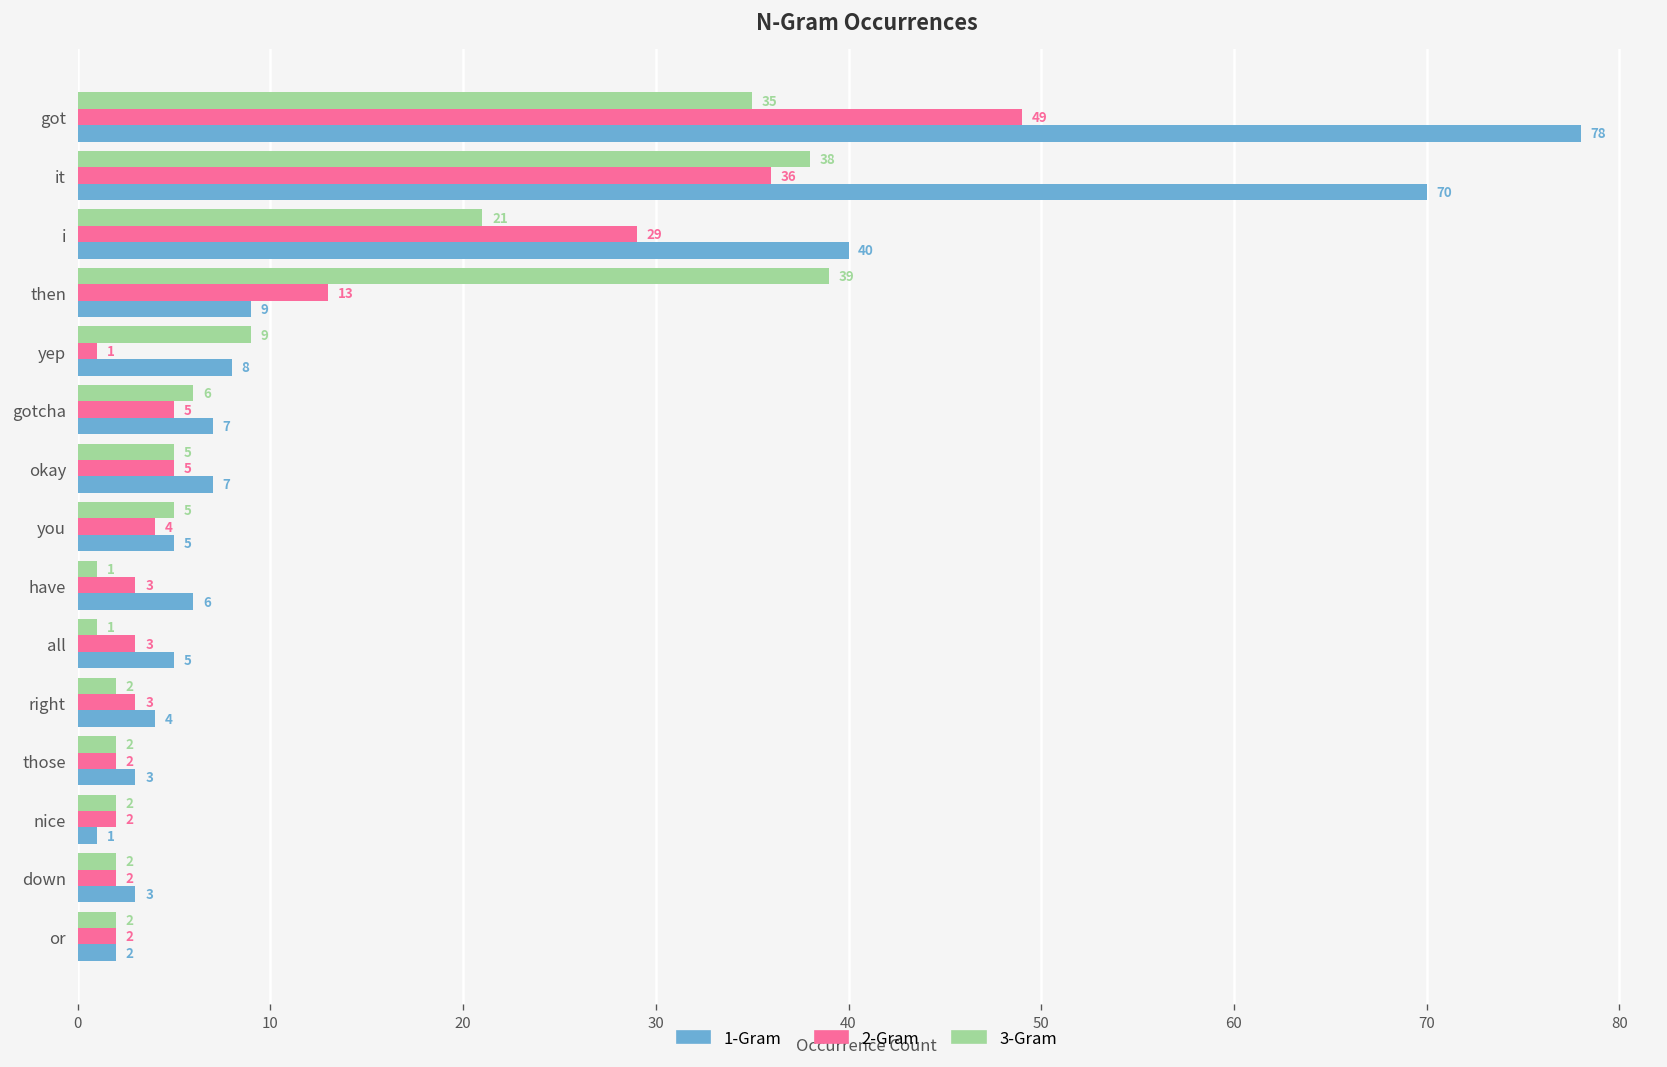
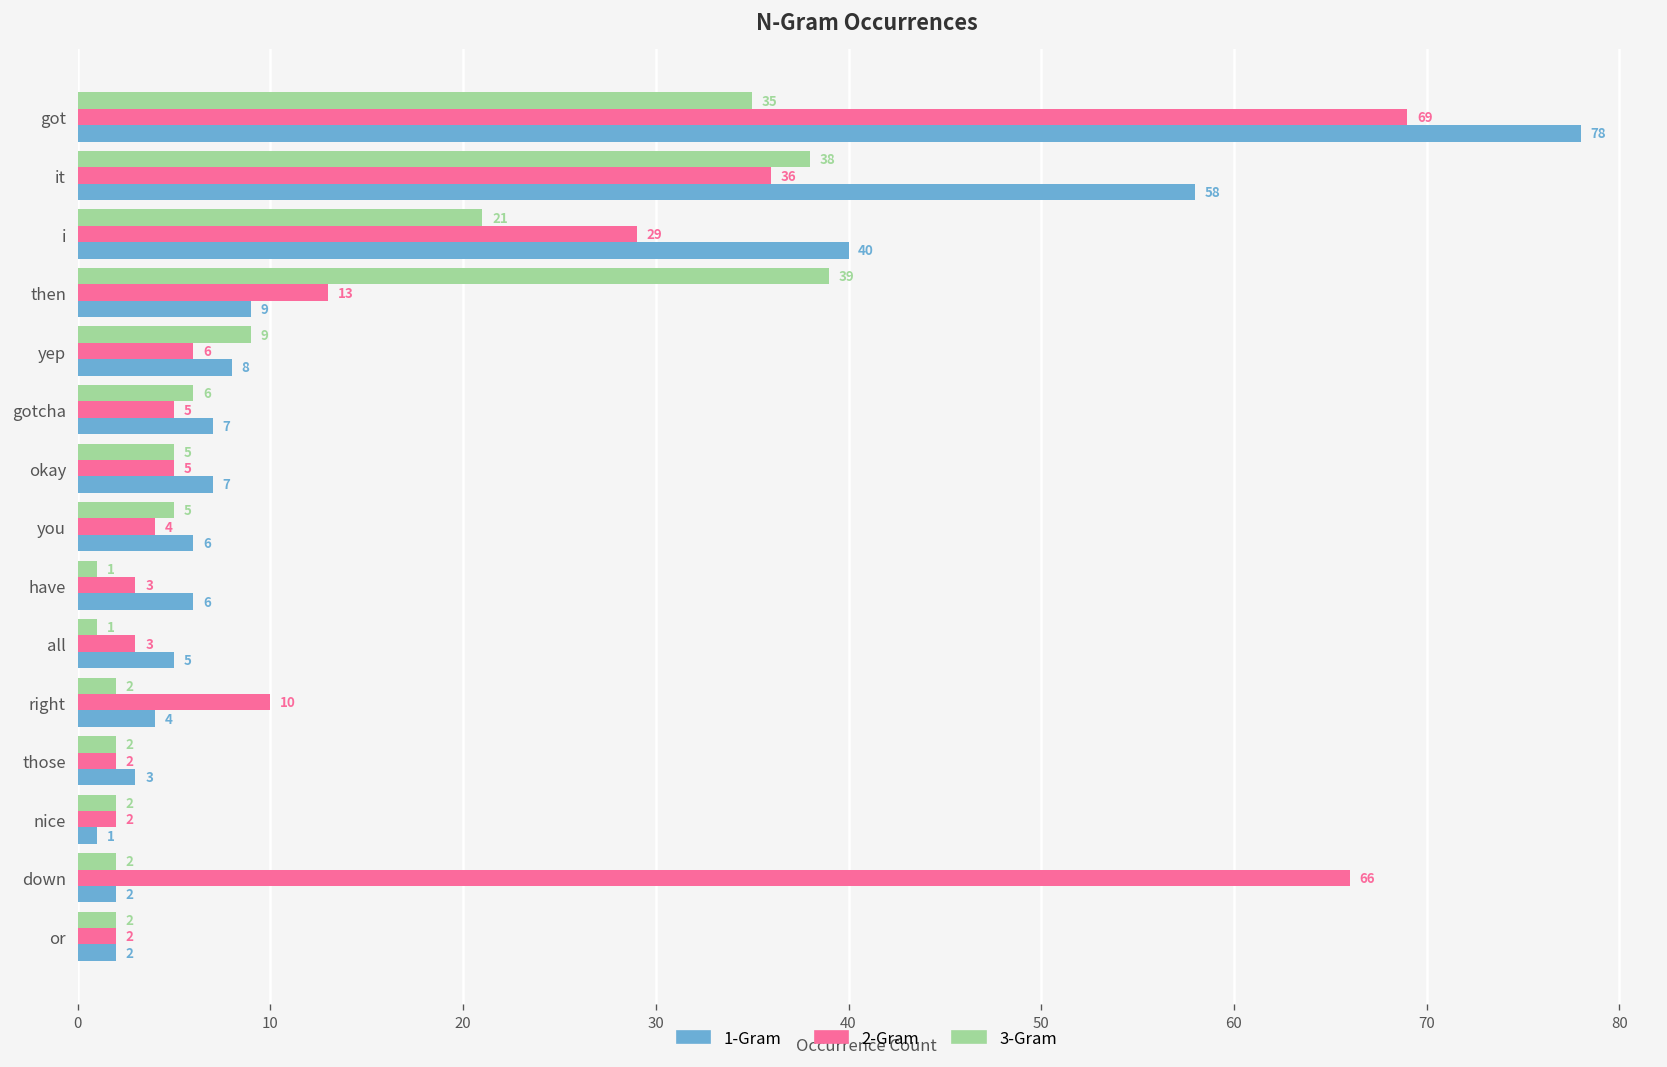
  {
    "1-Gram": {
      "got": 78,
-     "it": 70,
+     "it": 58,
      "i": 40,
      "then": 9,
      "yep": 8,
      "gotcha": 7,
      "okay": 7,
-     "you": 5,
+     "you": 6,
      "have": 6,
      "all": 5,
      "right": 4,
      "those": 3,
      "nice": 1,
-     "down": 3,
+     "down": 2,
      "or": 2
    },
    "2-Gram": {
-     "got": 49,
+     "got": 69,
      "it": 36,
      "i": 29,
      "then": 13,
-     "yep": 1,
+     "yep": 6,
      "gotcha": 5,
      "okay": 5,
      "you": 4,
      "have": 3,
      "all": 3,
-     "right": 3,
+     "right": 10,
      "those": 2,
      "nice": 2,
-     "down": 2,
+     "down": 66,
      "or": 2
    },
    "3-Gram": {
      "got": 35,
      "it": 38,
      "i": 21,
      "then": 39,
      "yep": 9,
      "gotcha": 6,
      "okay": 5,
      "you": 5,
      "have": 1,
      "all": 1,
      "right": 2,
      "those": 2,
      "nice": 2,
      "down": 2,
      "or": 2
    }
  }
